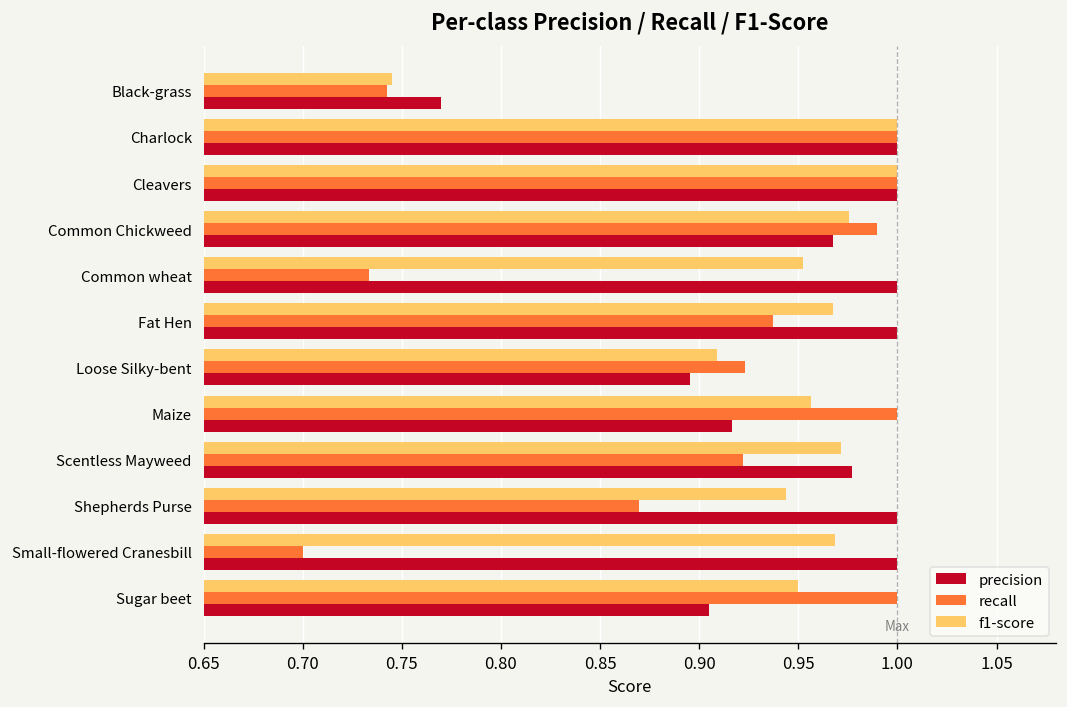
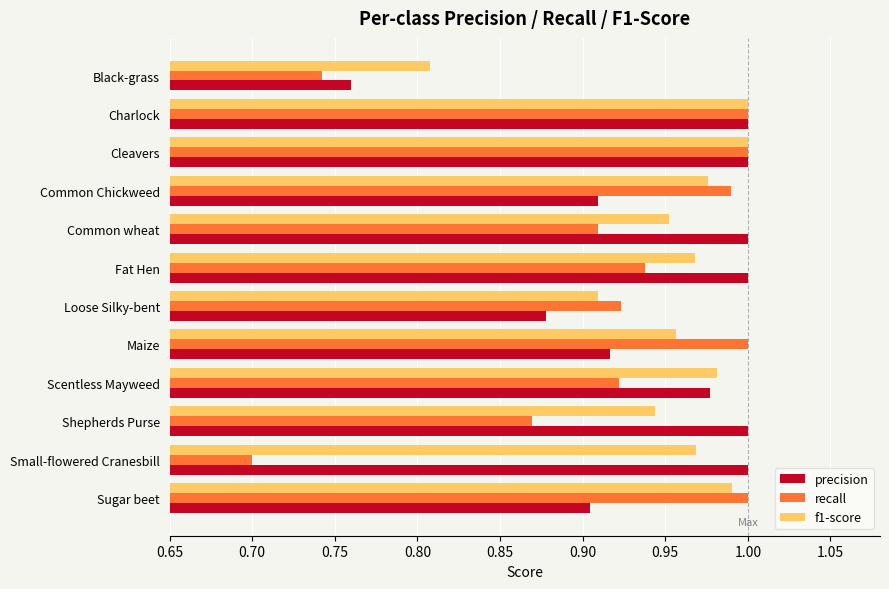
  {
    "precision": {
-     "Black-grass": 0.77,
+     "Black-grass": 0.76,
      "Charlock": 1.000,
      "Cleavers": 1.000,
-     "Common Chickweed": 0.968,
+     "Common Chickweed": 0.909,
      "Common wheat": 1.000,
      "Fat Hen": 1.000,
-     "Loose Silky-bent": 0.896,
+     "Loose Silky-bent": 0.878,
      "Maize": 0.917,
      "Scentless Mayweed": 0.977,
      "Shepherds Purse": 1.000,
      "Small-flowered Cranesbill": 1.000,
      "Sugar beet": 0.905
    },
    "recall": {
      "Black-grass": 0.743,
      "Charlock": 1.000,
      "Cleavers": 1.000,
      "Common Chickweed": 0.990,
-     "Common wheat": 0.733,
+     "Common wheat": 0.909,
      "Fat Hen": 0.938,
      "Loose Silky-bent": 0.923,
      "Maize": 1.000,
      "Scentless Mayweed": 0.922,
      "Shepherds Purse": 0.870,
      "Small-flowered Cranesbill": 0.700,
      "Sugar beet": 1.000
    },
    "f1-score": {
-     "Black-grass": 0.745,
+     "Black-grass": 0.807,
      "Charlock": 1.000,
      "Cleavers": 1.000,
      "Common Chickweed": 0.976,
      "Common wheat": 0.952,
      "Fat Hen": 0.968,
      "Loose Silky-bent": 0.909,
      "Maize": 0.957,
-     "Scentless Mayweed": 0.971,
+     "Scentless Mayweed": 0.981,
      "Shepherds Purse": 0.944,
      "Small-flowered Cranesbill": 0.969,
-     "Sugar beet": 0.950
+     "Sugar beet": 0.990
    }
  }
